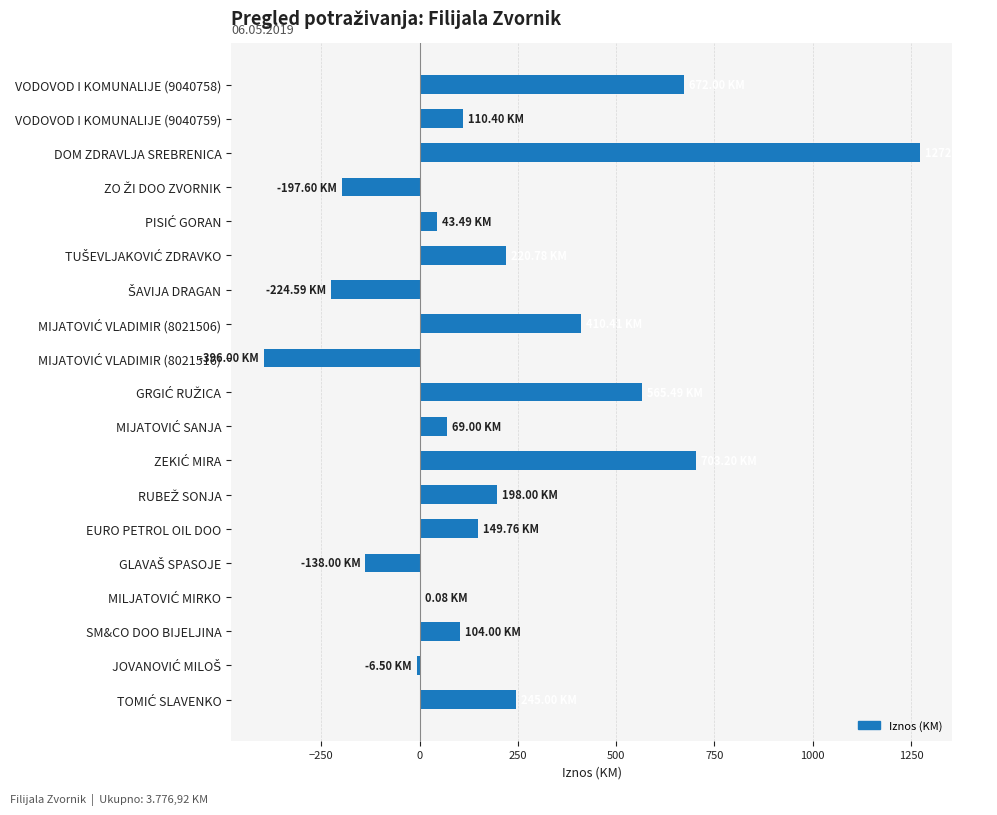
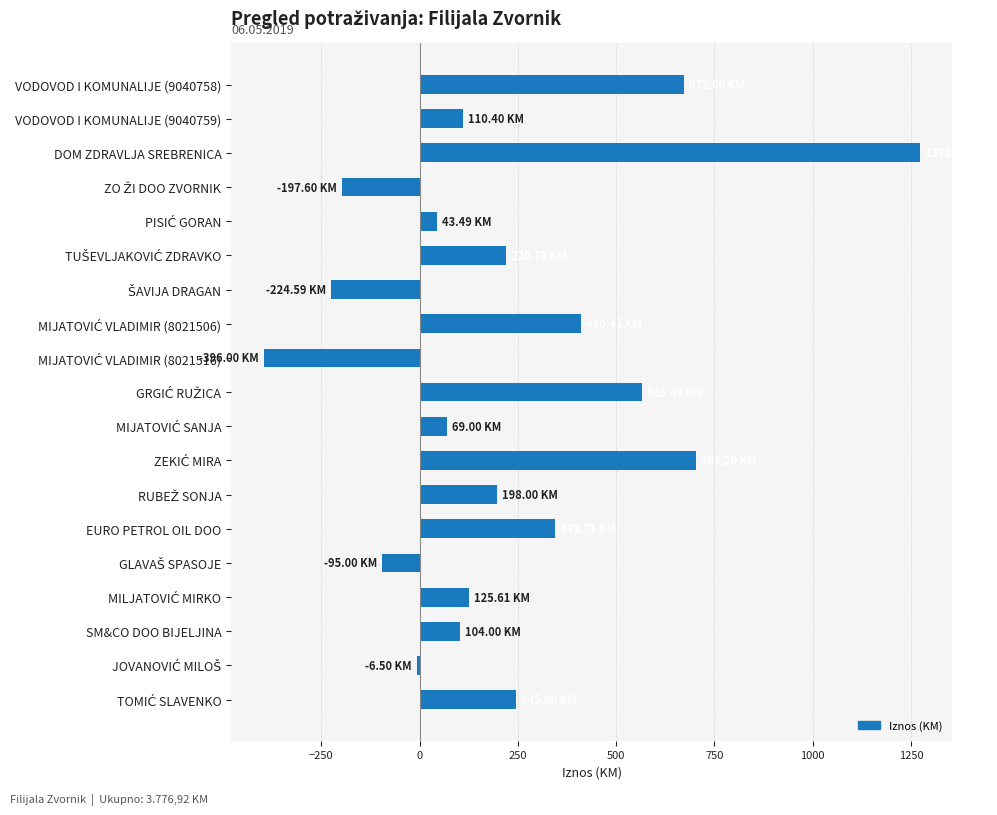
  {
    "VODOVOD I KOMUNALIJE (9040759)": 110.40,
    "ZO ŽI DOO ZVORNIK": -197.60,
    "PISIĆ GORAN": 43.49,
    "ŠAVIJA DRAGAN": -224.59,
    "MIJATOVIĆ VLADIMIR (8021516)": -396.00,
    "MIJATOVIĆ SANJA": 69.00,
    "RUBEŽ SONJA": 198.00,
-   "EURO PETROL OIL DOO": 150,
-   "GLAVAŠ SPASOJE": -138.00,
-   "MILJATOVIĆ MIRKO": 0.08,
+   "EURO PETROL OIL DOO": 340,
+   "GLAVAŠ SPASOJE": -95.00,
+   "MILJATOVIĆ MIRKO": 125.61,
    "SM&CO DOO BIJELJINA": 104.00,
    "JOVANOVIĆ MILOŠ": -6.50
  }
